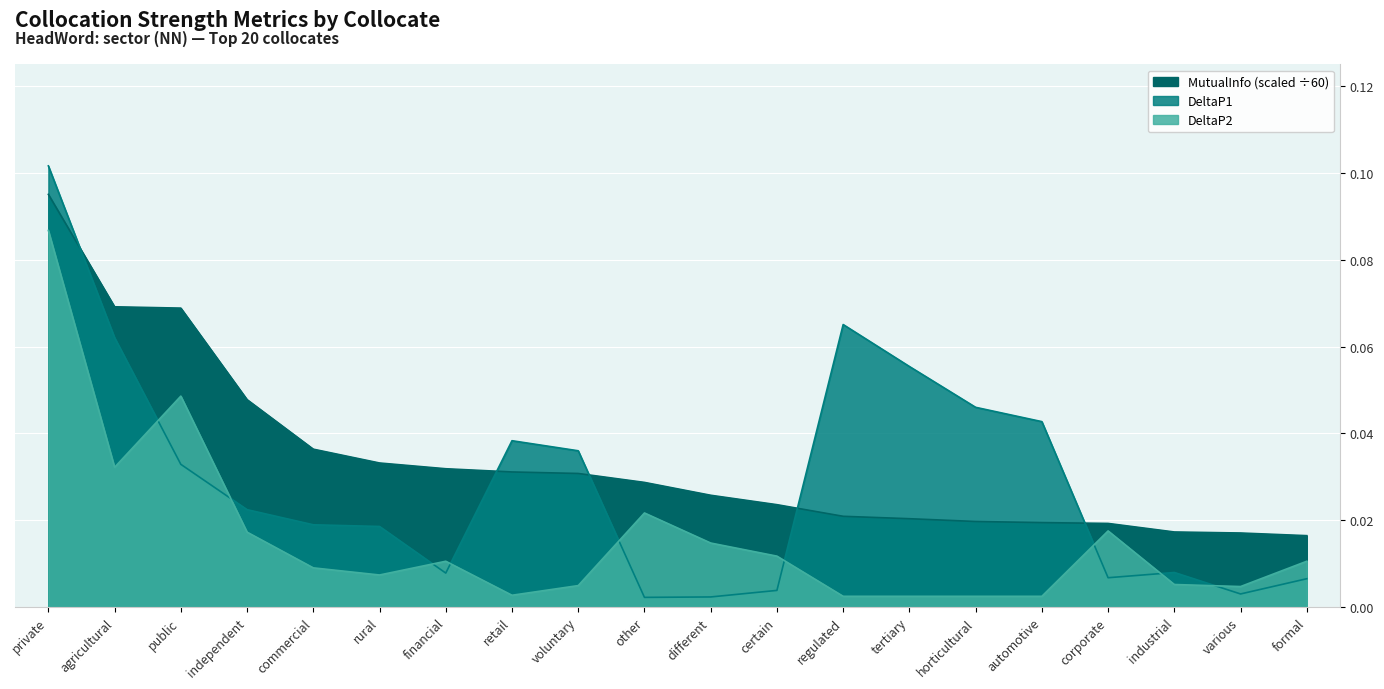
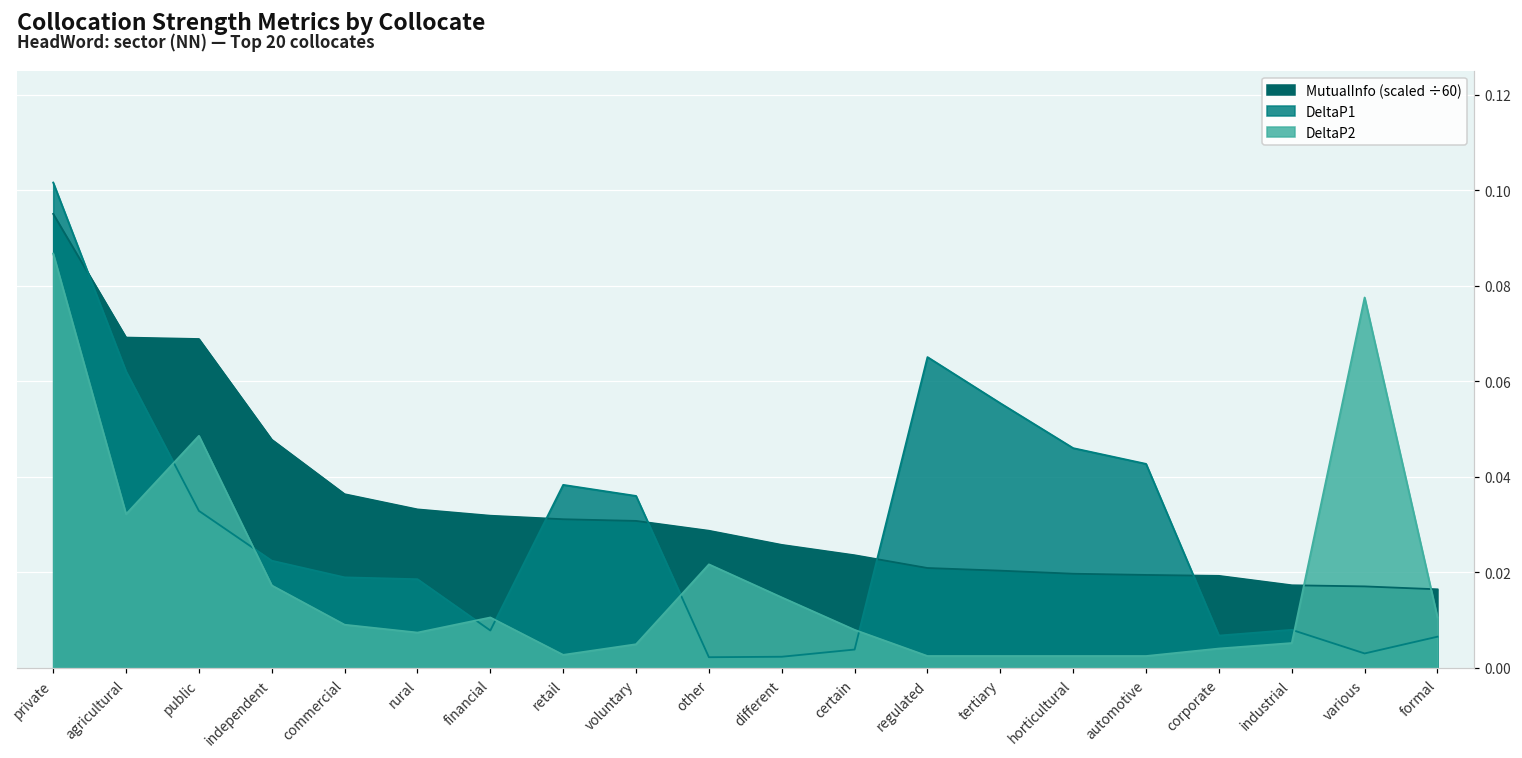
  {
    "DeltaP2": {
      "private": 0.087,
      "agricultural": 0.032,
      "public": 0.049,
      "independent": 0.017,
      "commercial": 0.009,
      "rural": 0.007,
      "financial": 0.011,
      "retail": 0.003,
      "voluntary": 0.005,
      "other": 0.022,
      "different": 0.015,
-     "certain": 0.012,
+     "certain": 0.008,
      "regulated": 0.002,
      "tertiary": 0.002,
      "horticultural": 0.002,
      "automotive": 0.002,
-     "corporate": 0.018,
+     "corporate": 0.004,
      "industrial": 0.005,
-     "various": 0.005,
+     "various": 0.078,
      "formal": 0.011
    }
  }
